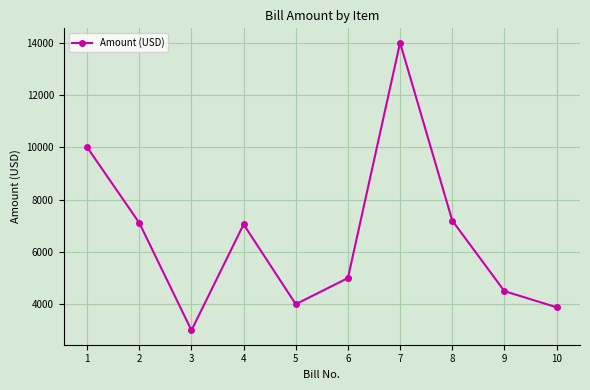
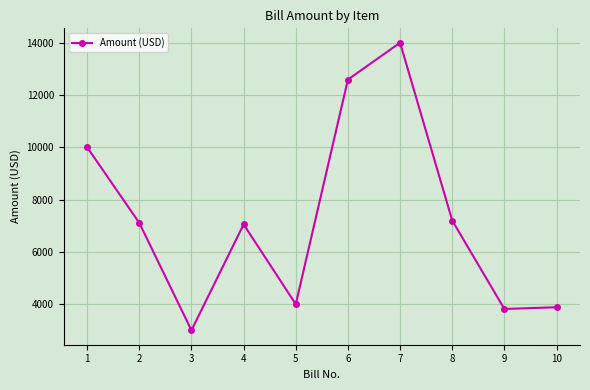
  {
    "1": 10000,
    "2": 7100,
    "3": 3000,
    "4": 7100,
    "5": 4000,
-   "6": 5000,
+   "6": 12600,
    "7": 14000,
    "8": 7200,
-   "9": 4500,
+   "9": 3800,
    "10": 3900
  }
